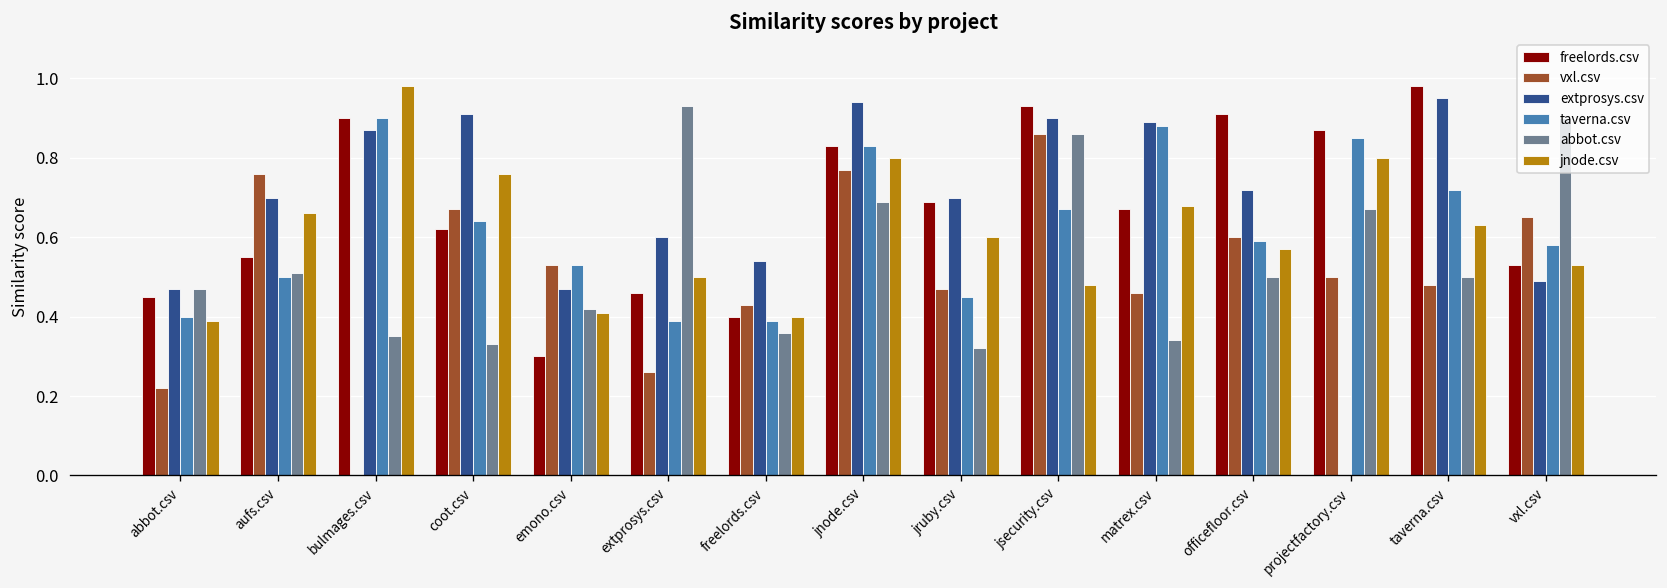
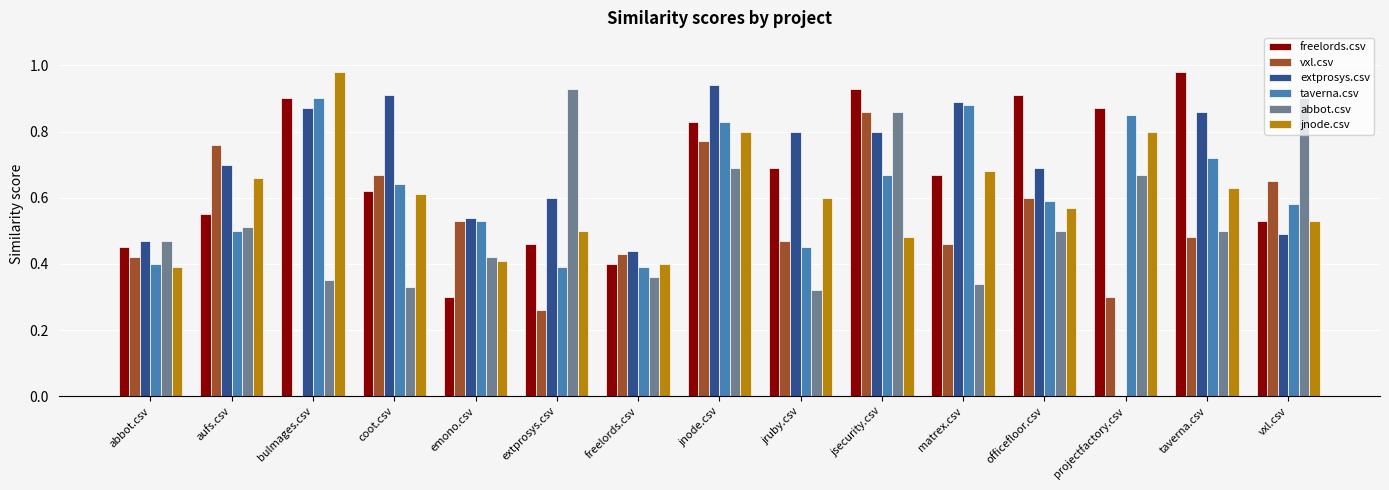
  {
    "freelords.csv": {
      "abbot.csv": 0.45,
      "aufs.csv": 0.55,
      "bulmages.csv": 0.90,
      "coot.csv": 0.62,
      "emono.csv": 0.30,
      "extprosys.csv": 0.46,
      "freelords.csv": 0.40,
      "jnode.csv": 0.83,
      "jruby.csv": 0.69,
      "jsecurity.csv": 0.93,
      "matrex.csv": 0.67,
      "officefloor.csv": 0.91,
      "projectfactory.csv": 0.87,
      "taverna.csv": 0.98,
      "vxl.csv": 0.53
    },
    "vxl.csv": {
-     "abbot.csv": 0.22,
+     "abbot.csv": 0.42,
      "aufs.csv": 0.76,
      "bulmages.csv": 0.00,
      "coot.csv": 0.67,
      "emono.csv": 0.53,
      "extprosys.csv": 0.26,
      "freelords.csv": 0.43,
      "jnode.csv": 0.77,
      "jruby.csv": 0.47,
      "jsecurity.csv": 0.86,
      "matrex.csv": 0.46,
      "officefloor.csv": 0.60,
-     "projectfactory.csv": 0.5,
+     "projectfactory.csv": 0.3,
      "taverna.csv": 0.48,
      "vxl.csv": 0.65
    },
    "extprosys.csv": {
      "abbot.csv": 0.47,
      "aufs.csv": 0.70,
      "bulmages.csv": 0.87,
      "coot.csv": 0.91,
-     "emono.csv": 0.47,
+     "emono.csv": 0.54,
      "extprosys.csv": 0.60,
-     "freelords.csv": 0.54,
+     "freelords.csv": 0.44,
      "jnode.csv": 0.94,
-     "jruby.csv": 0.7,
-     "jsecurity.csv": 0.9,
+     "jruby.csv": 0.8,
+     "jsecurity.csv": 0.8,
      "matrex.csv": 0.89,
-     "officefloor.csv": 0.72,
+     "officefloor.csv": 0.69,
      "projectfactory.csv": 0.00,
-     "taverna.csv": 0.95,
+     "taverna.csv": 0.86,
      "vxl.csv": 0.49
    },
    "jnode.csv": {
      "abbot.csv": 0.39,
      "aufs.csv": 0.66,
      "bulmages.csv": 0.98,
-     "coot.csv": 0.76,
+     "coot.csv": 0.61,
      "emono.csv": 0.41,
      "extprosys.csv": 0.50,
      "freelords.csv": 0.40,
      "jnode.csv": 0.80,
      "jruby.csv": 0.60,
      "jsecurity.csv": 0.48,
      "matrex.csv": 0.68,
      "officefloor.csv": 0.57,
      "projectfactory.csv": 0.80,
      "taverna.csv": 0.63,
      "vxl.csv": 0.53
    }
  }
